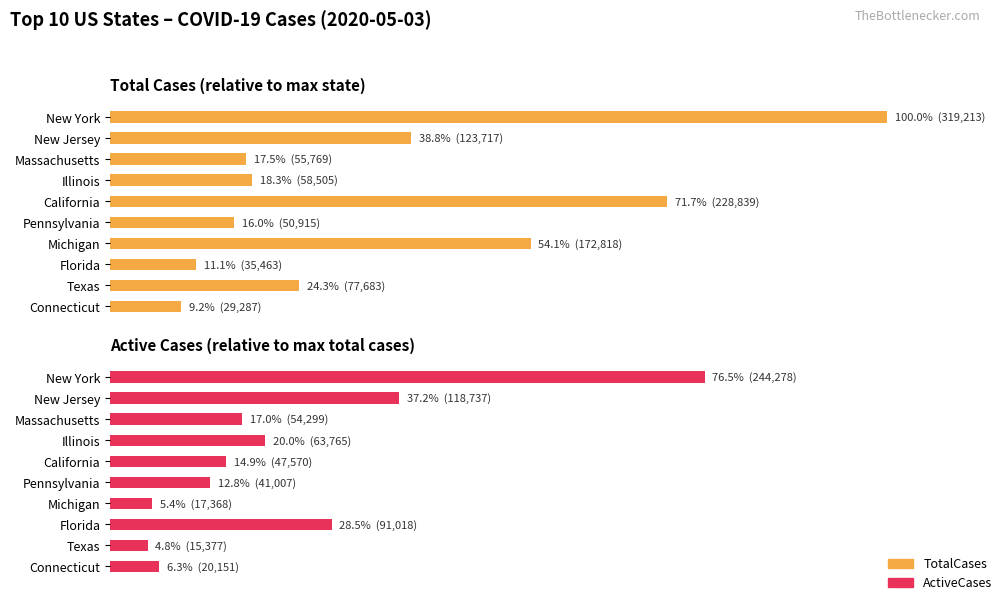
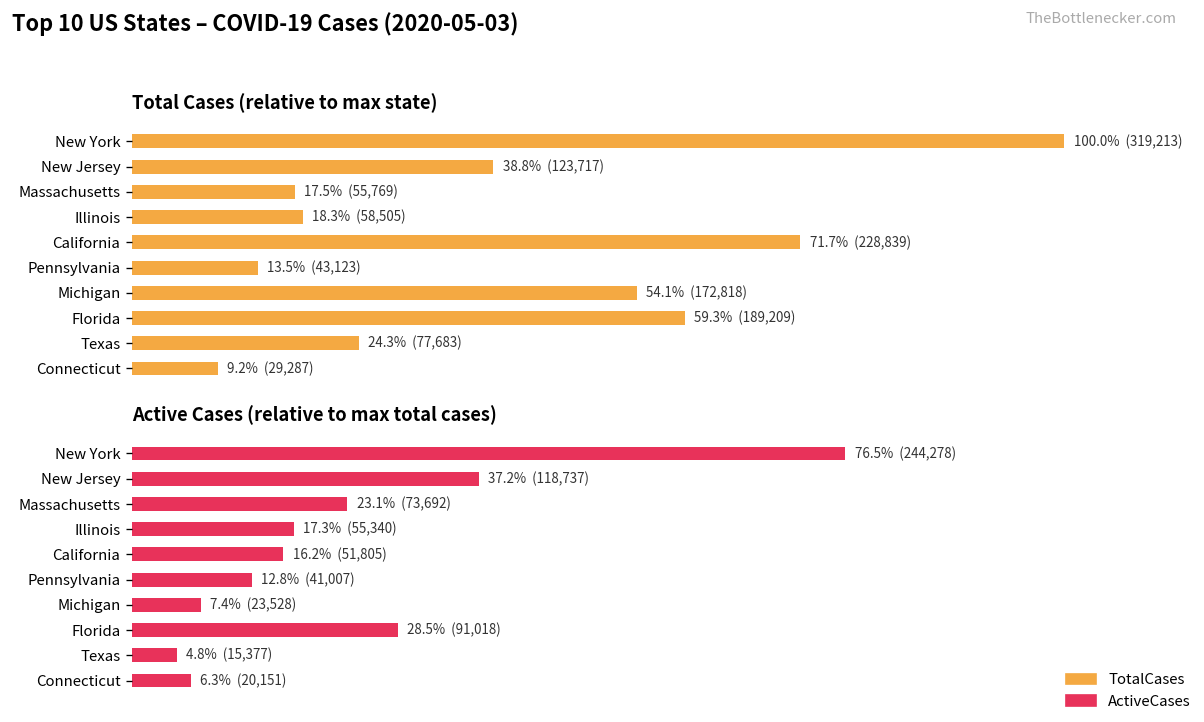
  {
    "Total Cases (relative to max state)": {
      "New York": "100.0%",
      "New Jersey": "38.8%",
      "Massachusetts": "17.5%",
      "Illinois": "18.3%",
      "California": "71.7%",
-     "Pennsylvania": "16.0% (50,915)",
+     "Pennsylvania": "13.5% (43,123)",
      "Michigan": "54.1%",
-     "Florida": "11.1% (35,463)",
+     "Florida": "59.3% (189,209)",
      "Texas": "24.3%",
      "Connecticut": "9.2%"
    },
    "Active Cases (relative to max total cases)": {
      "New York": "76.5%",
      "New Jersey": "37.2%",
-     "Massachusetts": "17.0% (54,299)",
-     "Illinois": "20.0% (63,765)",
-     "California": "14.9% (47,570)",
+     "Massachusetts": "23.1% (73,692)",
+     "Illinois": "17.3% (55,340)",
+     "California": "16.2% (51,805)",
      "Pennsylvania": "12.8%",
-     "Michigan": "5.4% (17,368)",
+     "Michigan": "7.4% (23,528)",
      "Florida": "28.5%",
      "Texas": "4.8%",
      "Connecticut": "6.3%"
    }
  }
